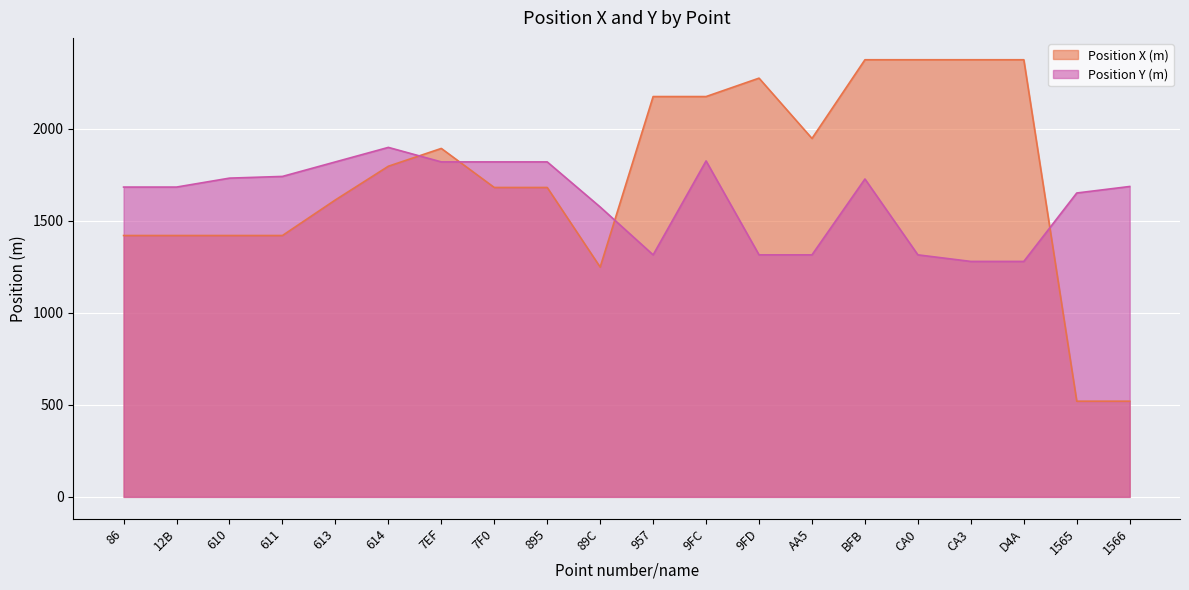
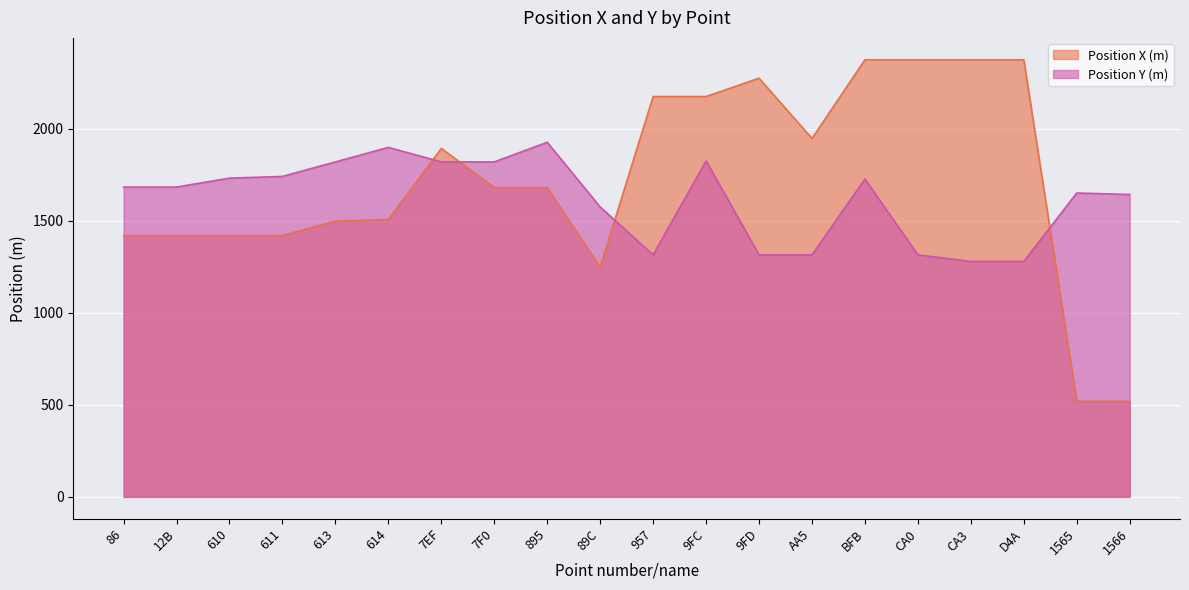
  {
    "Position X (m)": {
      "86": 1420,
      "12B": 1420,
      "610": 1420,
      "611": 1420,
-     "613": 1610,
-     "614": 1800,
+     "613": 1500,
+     "614": 1510,
      "7EF": 1890,
      "7F0": 1680,
      "895": 1680,
      "89C": 1250,
      "957": 2180,
      "9FC": 2180,
      "9FD": 2280,
      "AA5": 1950,
      "BFB": 2380,
      "CA0": 2380,
      "CA3": 2380,
      "D4A": 2380,
      "1565": 520,
      "1566": 520
    },
    "Position Y (m)": {
      "86": 1680,
      "12B": 1680,
      "610": 1730,
      "611": 1740,
      "613": 1820,
      "614": 1900,
      "7EF": 1820,
      "7F0": 1820,
-     "895": 1820,
+     "895": 1930,
      "89C": 1580,
      "957": 1320,
      "9FC": 1830,
      "9FD": 1320,
      "AA5": 1320,
      "BFB": 1730,
      "CA0": 1320,
      "CA3": 1280,
      "D4A": 1280,
      "1565": 1650,
-     "1566": 1690
+     "1566": 1640
    }
  }
